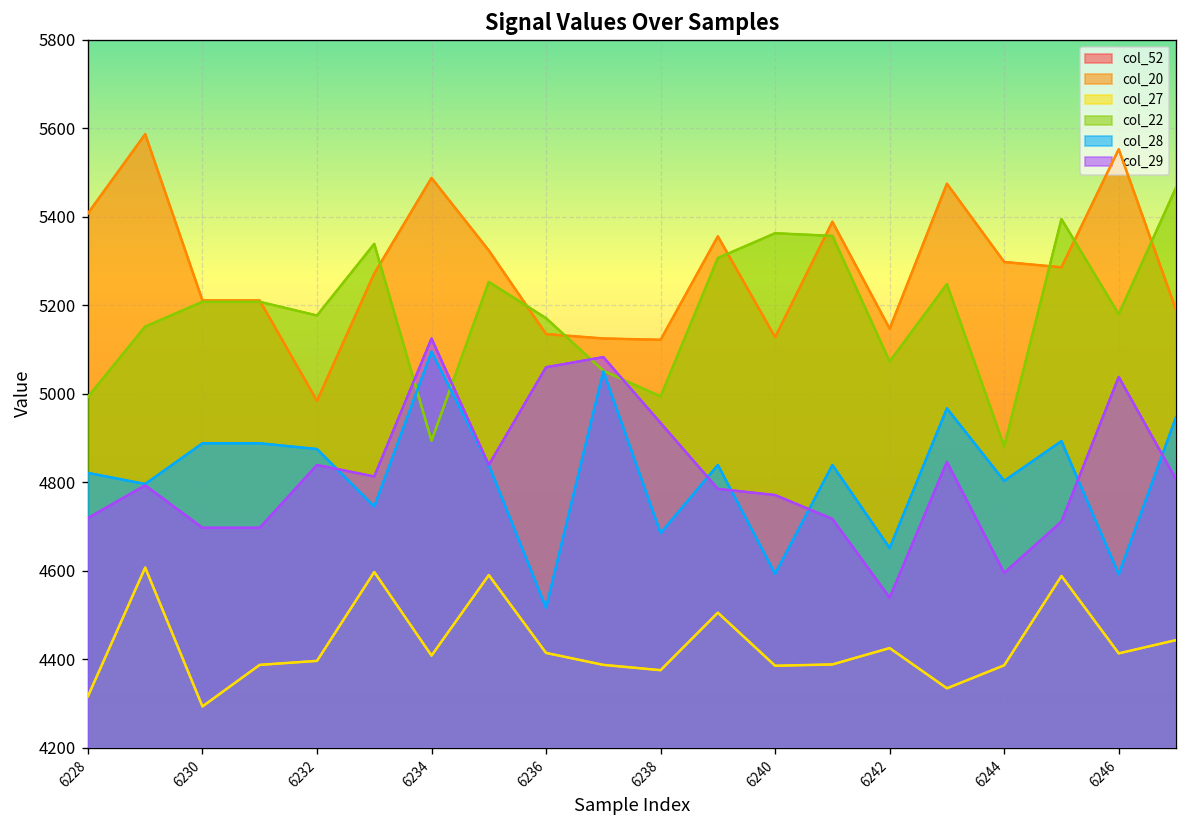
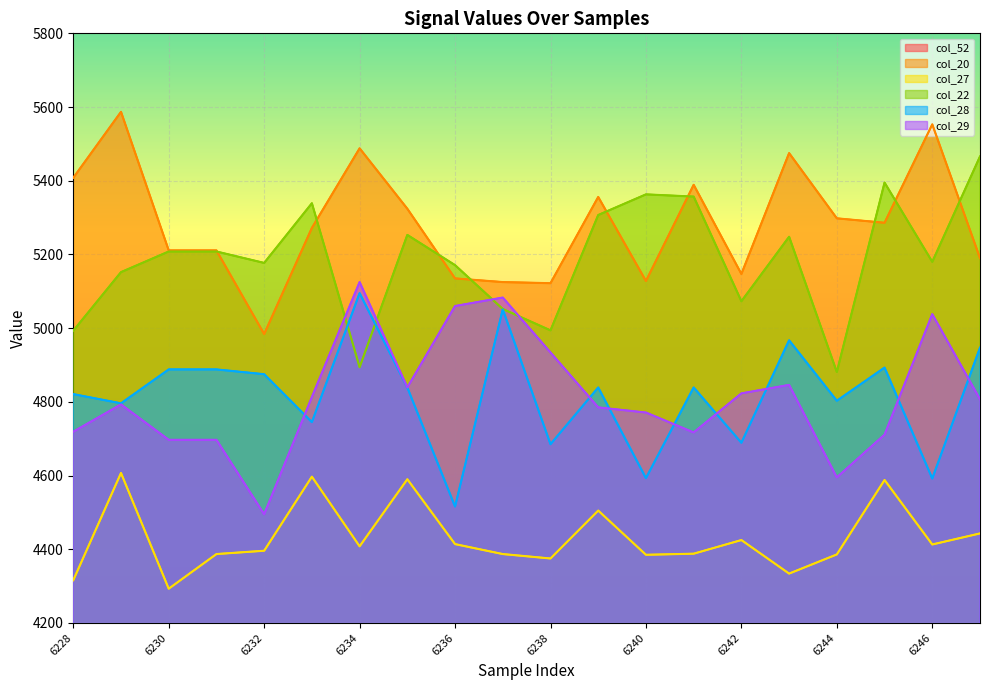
  {
    "col_20": {
      "6228": 5410,
      "6232": 4980,
      "6234": 5490,
      "6236": 5140,
      "6238": 5120,
      "6240": 5130,
      "6242": 5150,
      "6244": 5300
    },
    "col_27": {
      "6228": 4320,
      "6230": 4290,
      "6232": 4400,
      "6234": 4410,
      "6236": 4410,
      "6238": 4380,
      "6240": 4390,
      "6242": 4430,
      "6244": 4390,
      "6246": 4410
    },
    "col_22": {
      "6228": 4990,
      "6232": 5180,
      "6234": 4890,
      "6236": 5170,
      "6238": 4990,
      "6240": 5360,
      "6242": 5070,
      "6244": 4880,
      "6246": 5180
    },
    "col_28": {
      "6228": 4820,
      "6230": 4890,
      "6232": 4880,
      "6234": 5100,
      "6236": 4520,
      "6238": 4690,
      "6240": 4590,
-     "6242": 4650,
+     "6242": 4690,
      "6244": 4800,
      "6246": 4590
    },
    "col_29": {
      "6228": 4720,
      "6230": 4700,
-     "6232": 4840,
+     "6232": 4500,
      "6234": 5130,
      "6236": 5060,
      "6238": 4930,
      "6240": 4770,
-     "6242": 4540,
+     "6242": 4820,
      "6244": 4600,
      "6246": 5040
    }
  }
